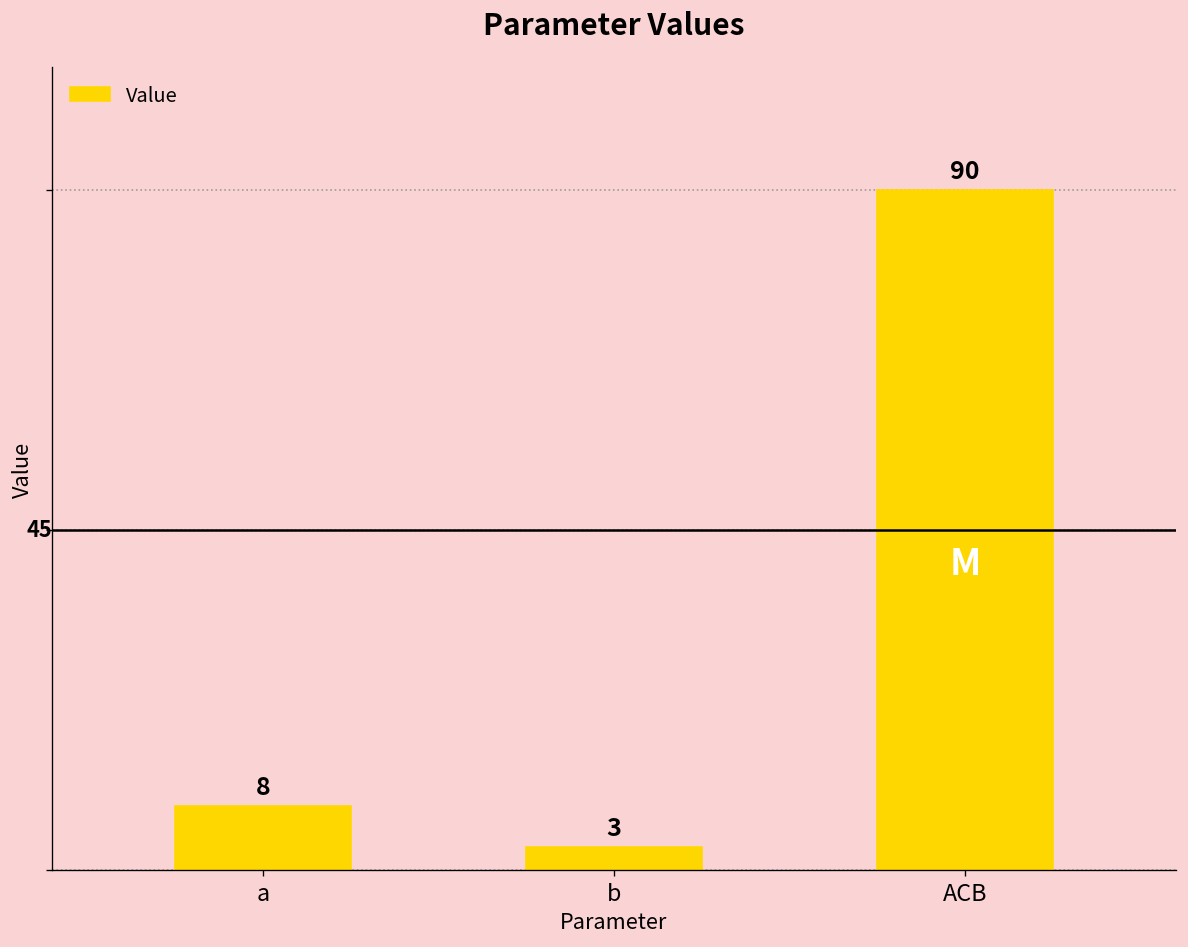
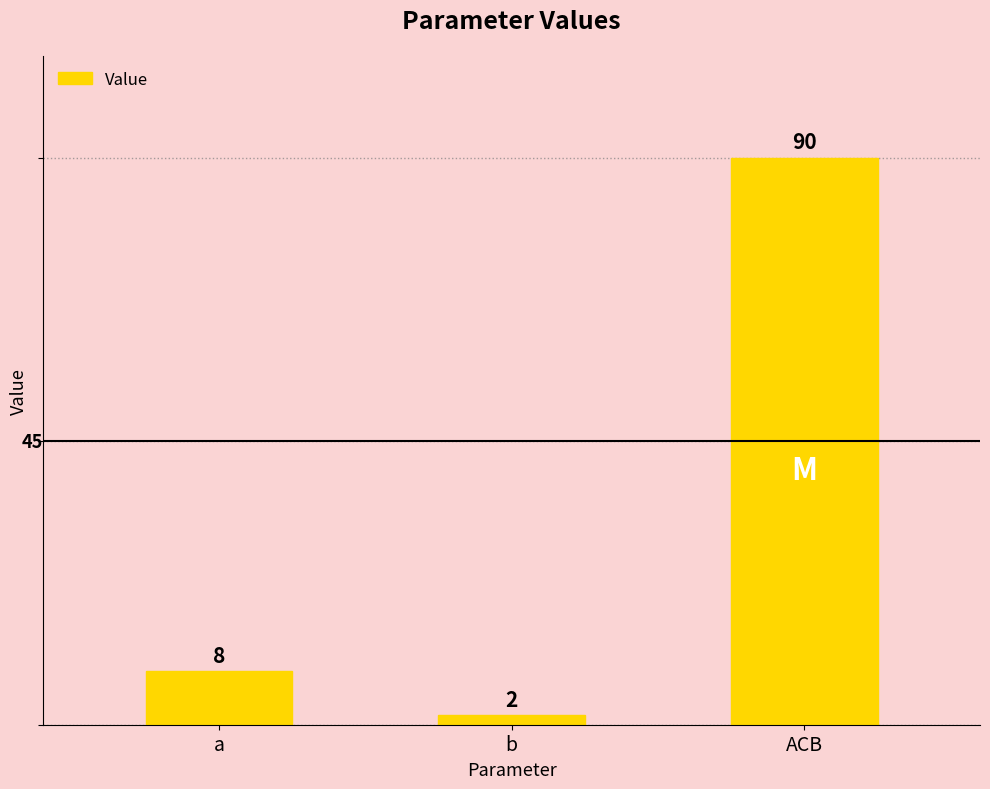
  {
    "a": 8,
-   "b": 3,
+   "b": 2,
    "ACB": 90
  }
